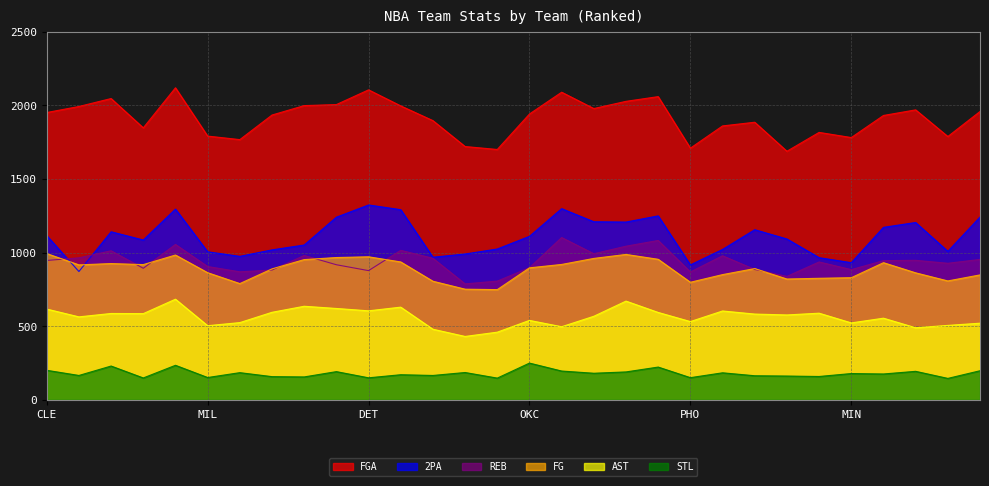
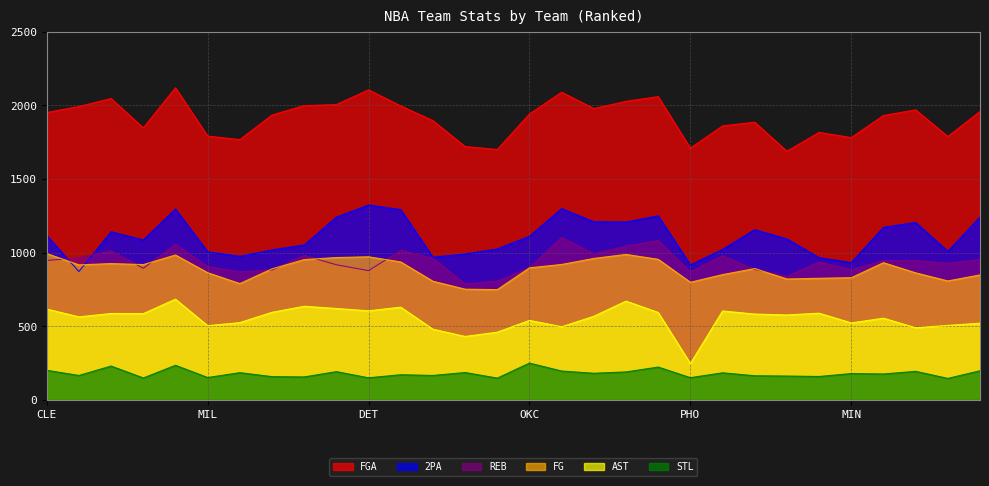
  {
    "FGA": {
      "CLE": 1950,
      "MIL": 1790,
      "DET": 2110,
      "OKC": 1940,
      "PHO": 1710,
      "MIN": 1780
    },
    "2PA": {
      "CLE": 1120,
      "MIL": 1010,
      "DET": 1320,
      "OKC": 1110,
      "PHO": 920,
      "MIN": 930
    },
    "REB": {
      "CLE": 950,
      "MIL": 910,
      "DET": 880,
      "PHO": 870,
      "MIN": 890
    },
    "FG": {
      "CLE": 990,
      "MIL": 860,
      "DET": 970,
      "PHO": 800,
      "MIN": 830
    },
    "AST": {
      "CLE": 620,
      "MIL": 500,
      "DET": 610,
      "OKC": 540,
-     "PHO": 530,
+     "PHO": 250,
      "MIN": 520
    },
    "STL": {
      "CLE": 200,
      "MIL": 150,
      "DET": 150,
      "OKC": 250,
      "PHO": 150,
      "MIN": 180
    }
  }
